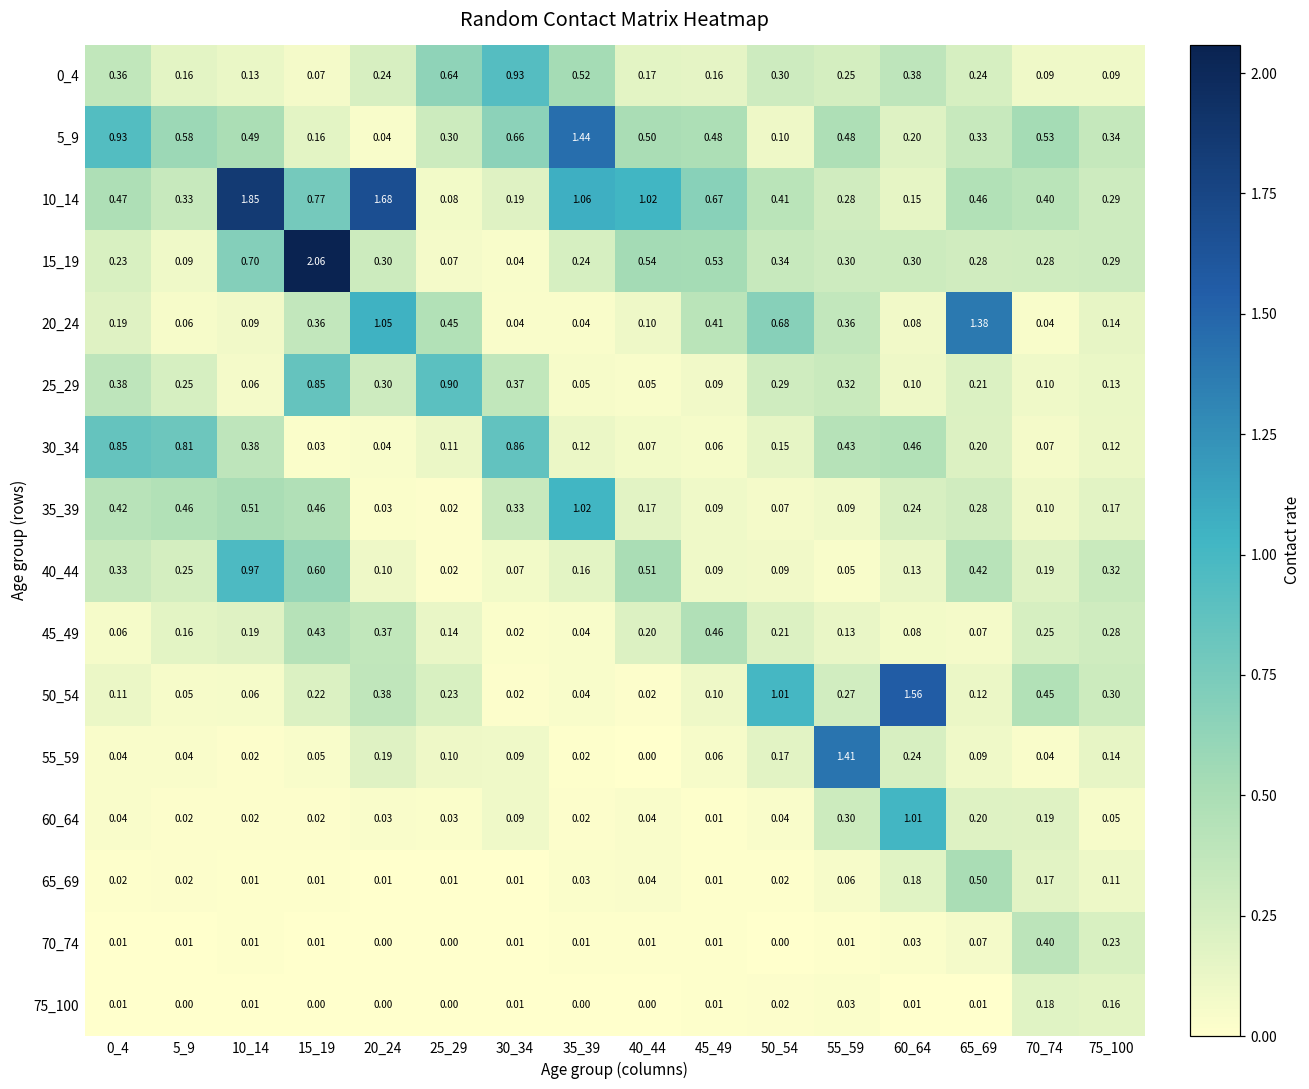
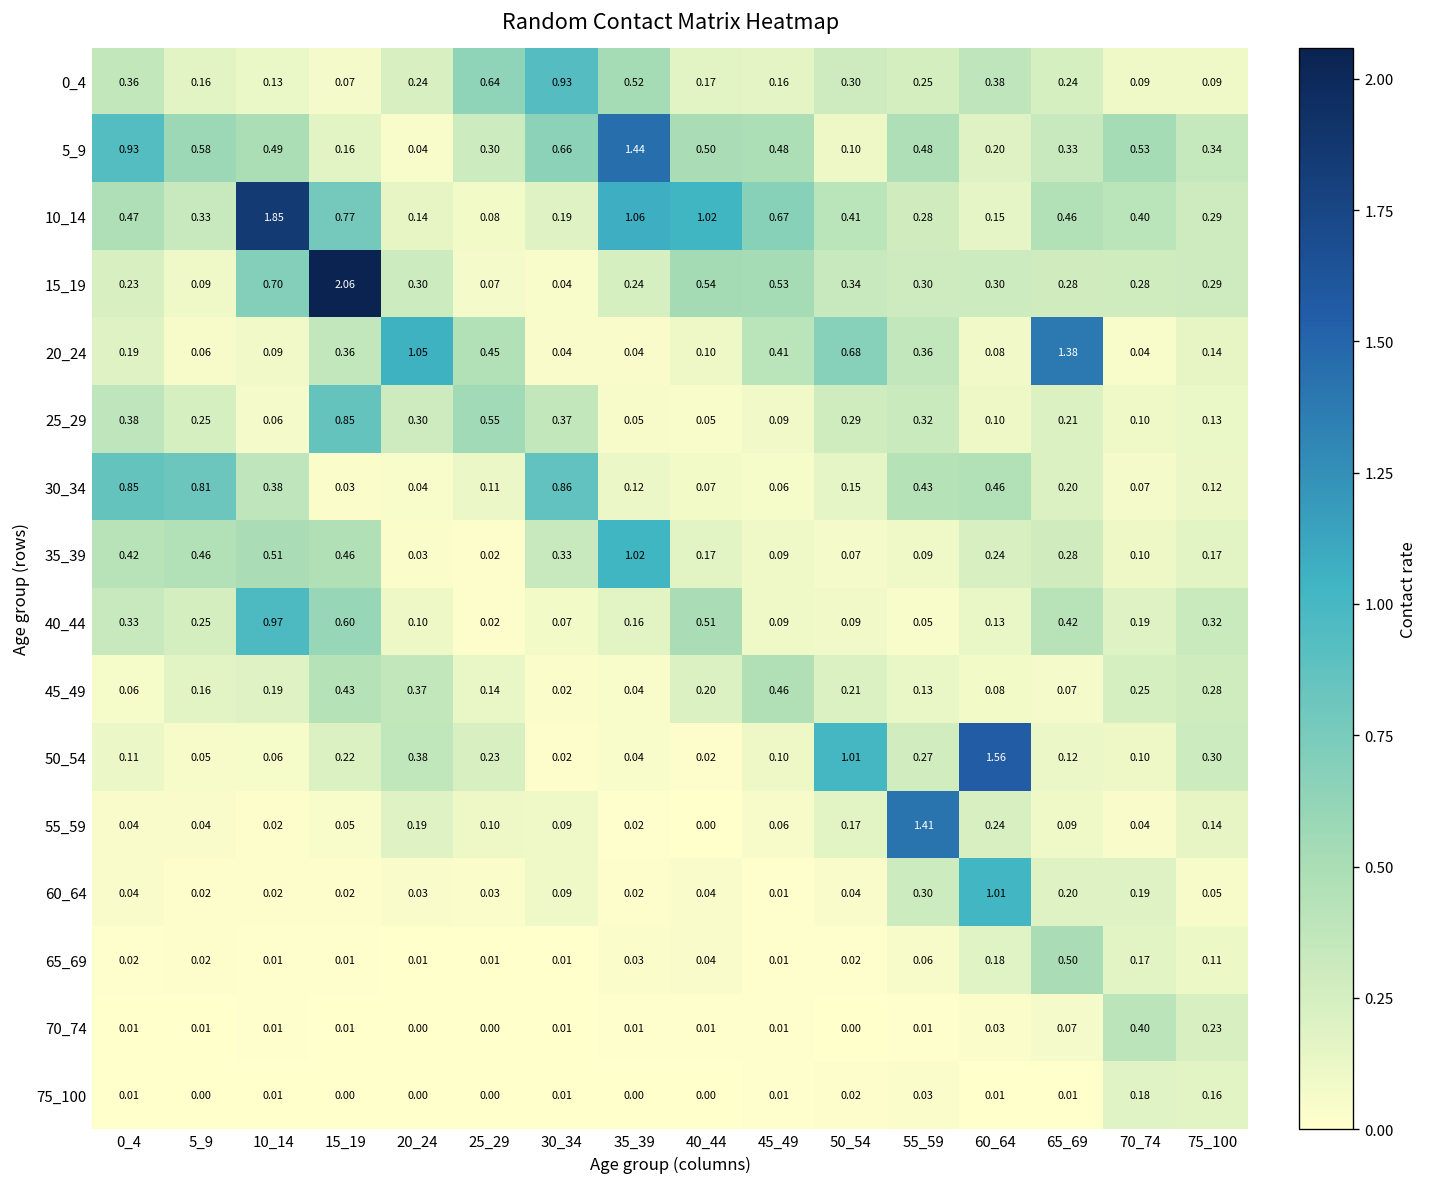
  {
    "10_14": {
      "0_4": 0.47,
      "5_9": 0.33,
      "10_14": 1.85,
      "15_19": 0.77,
-     "20_24": 1.68,
+     "20_24": 0.14,
      "25_29": 0.08,
      "30_34": 0.19,
      "35_39": 1.06,
      "40_44": 1.02,
      "45_49": 0.67,
      "50_54": 0.41,
      "55_59": 0.28,
      "60_64": 0.15,
      "65_69": 0.46,
      "70_74": 0.40,
      "75_100": 0.29
    },
    "25_29": {
      "0_4": 0.38,
      "5_9": 0.25,
      "10_14": 0.06,
      "15_19": 0.85,
      "20_24": 0.30,
-     "25_29": 0.90,
+     "25_29": 0.55,
      "30_34": 0.37,
      "35_39": 0.05,
      "40_44": 0.05,
      "45_49": 0.09,
      "50_54": 0.29,
      "55_59": 0.32,
      "60_64": 0.10,
      "65_69": 0.21,
      "70_74": 0.10,
      "75_100": 0.13
    },
    "50_54": {
      "0_4": 0.11,
      "5_9": 0.05,
      "10_14": 0.06,
      "15_19": 0.22,
      "20_24": 0.38,
      "25_29": 0.23,
      "30_34": 0.02,
      "35_39": 0.04,
      "40_44": 0.02,
      "45_49": 0.10,
      "50_54": 1.01,
      "55_59": 0.27,
      "60_64": 1.56,
      "65_69": 0.12,
-     "70_74": 0.45,
+     "70_74": 0.10,
      "75_100": 0.30
    }
  }
